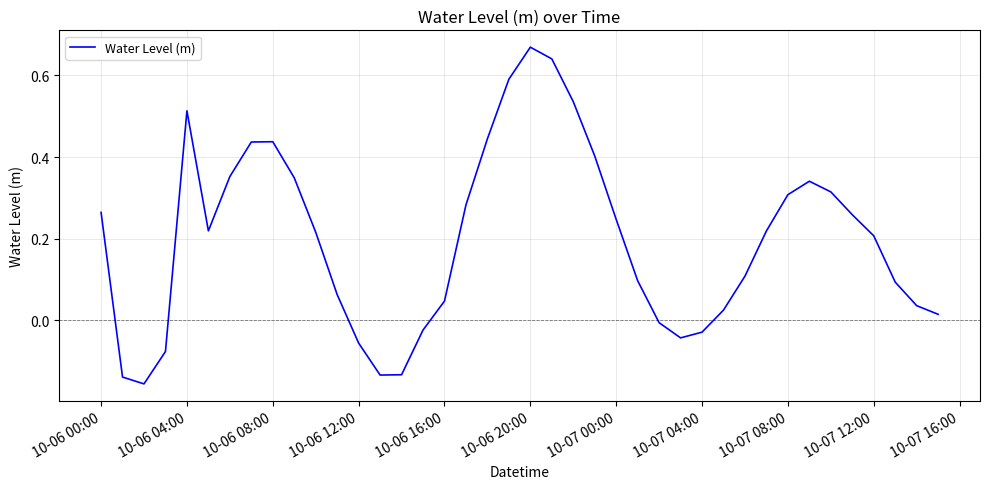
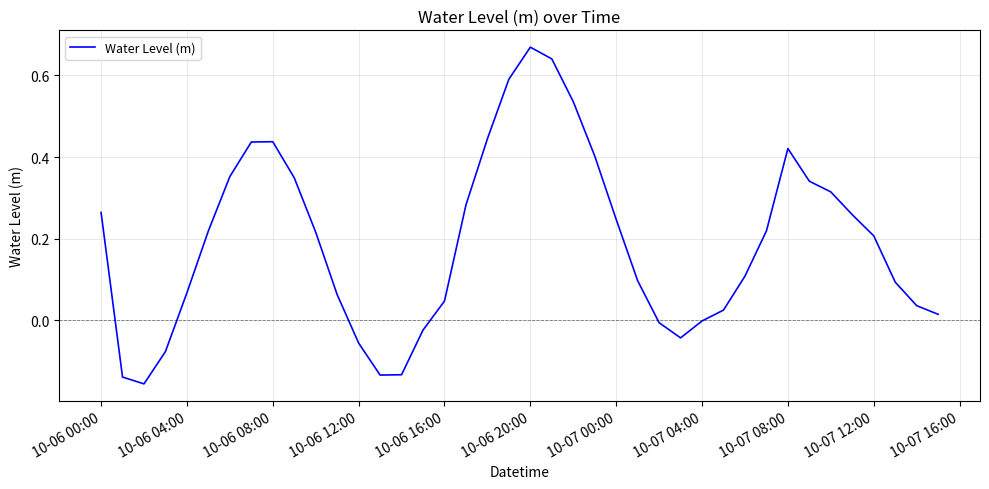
  {
    "10-06 00:00": 0.26,
-   "10-06 04:00": 0.51,
+   "10-06 04:00": 0.07,
    "10-06 08:00": 0.44,
    "10-06 12:00": -0.06,
    "10-06 16:00": 0.05,
    "10-06 20:00": 0.67,
    "10-07 00:00": 0.25,
-   "10-07 04:00": -0.03,
-   "10-07 08:00": 0.31,
+   "10-07 04:00": 0.00,
+   "10-07 08:00": 0.42,
    "10-07 12:00": 0.21
  }
